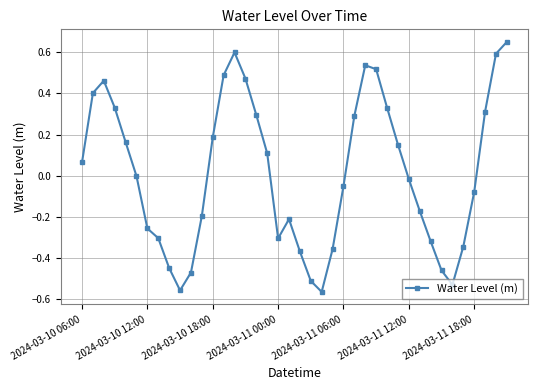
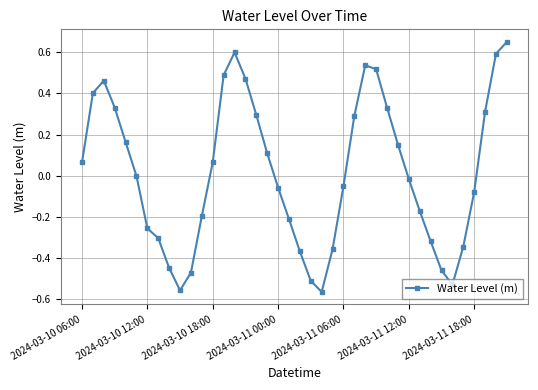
  {
    "2024-03-10 06:00": 0.06,
    "2024-03-10 12:00": -0.26,
-   "2024-03-10 18:00": 0.19,
-   "2024-03-11 00:00": -0.31,
+   "2024-03-10 18:00": 0.07,
+   "2024-03-11 00:00": -0.06,
    "2024-03-11 06:00": -0.05,
    "2024-03-11 12:00": -0.02,
    "2024-03-11 18:00": -0.08
  }
